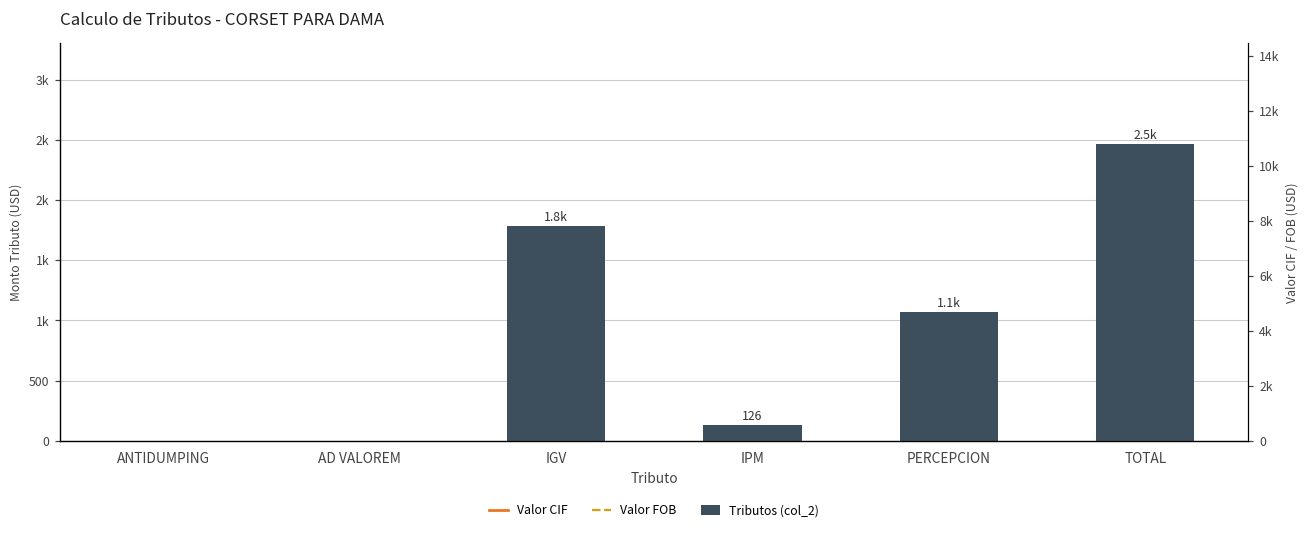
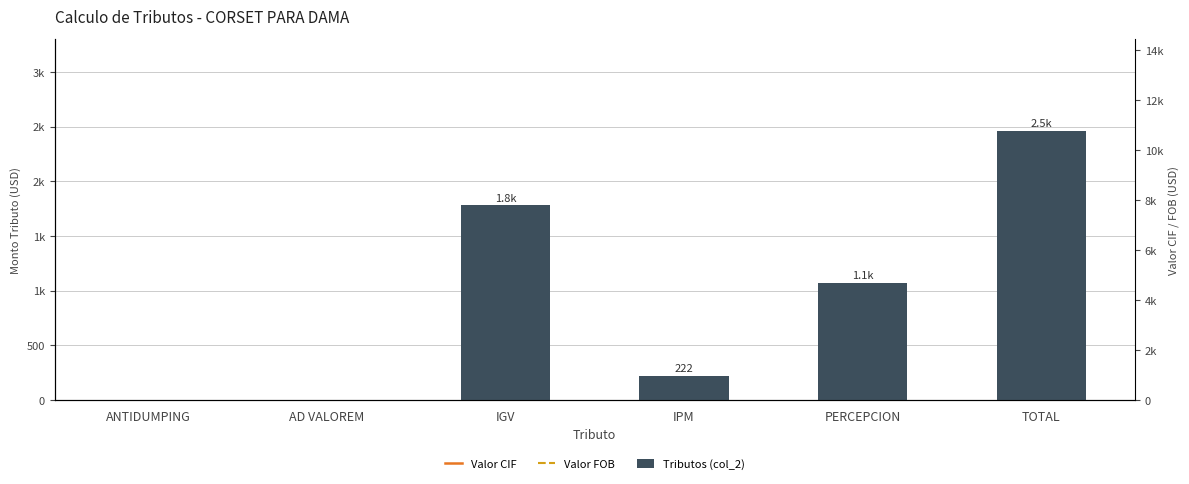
  {
    "Tributos (col_2)": {
      "IGV": "1.8k",
-     "IPM": "126",
+     "IPM": "222",
      "PERCEPCION": "1.1k",
      "TOTAL": "2.5k"
    }
  }
